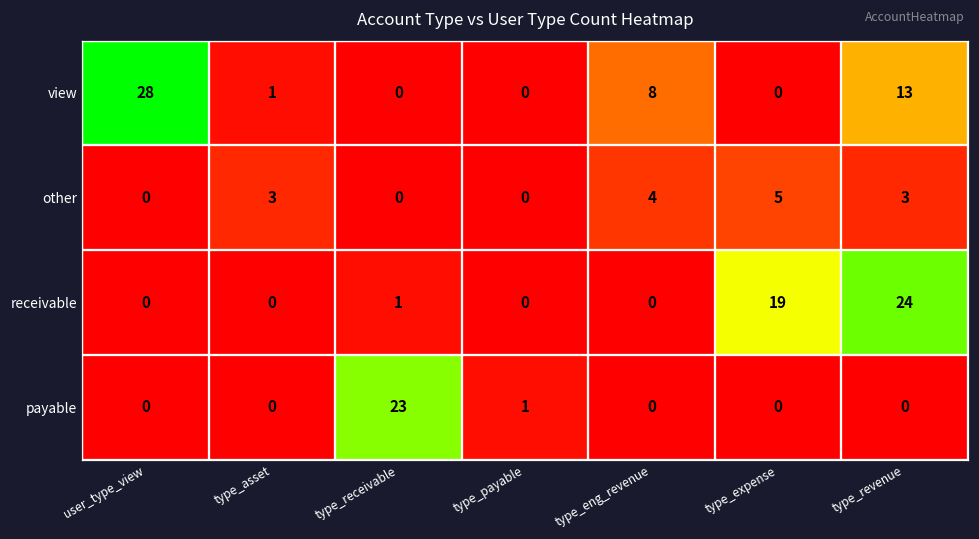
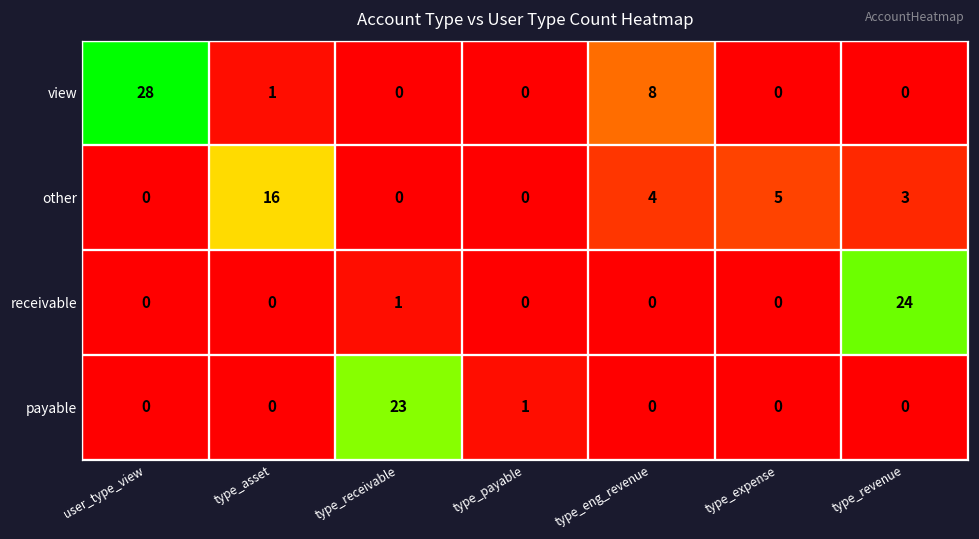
  {
    "view": {
      "user_type_view": 28,
      "type_asset": 1,
      "type_receivable": 0,
      "type_payable": 0,
      "type_eng_revenue": 8,
      "type_expense": 0,
-     "type_revenue": 13
+     "type_revenue": 0
    },
    "other": {
      "user_type_view": 0,
-     "type_asset": 3,
+     "type_asset": 16,
      "type_receivable": 0,
      "type_payable": 0,
      "type_eng_revenue": 4,
      "type_expense": 5,
      "type_revenue": 3
    },
    "receivable": {
      "user_type_view": 0,
      "type_asset": 0,
      "type_receivable": 1,
      "type_payable": 0,
      "type_eng_revenue": 0,
-     "type_expense": 19,
+     "type_expense": 0,
      "type_revenue": 24
    },
    "payable": {
      "user_type_view": 0,
      "type_asset": 0,
      "type_receivable": 23,
      "type_payable": 1,
      "type_eng_revenue": 0,
      "type_expense": 0,
      "type_revenue": 0
    }
  }
